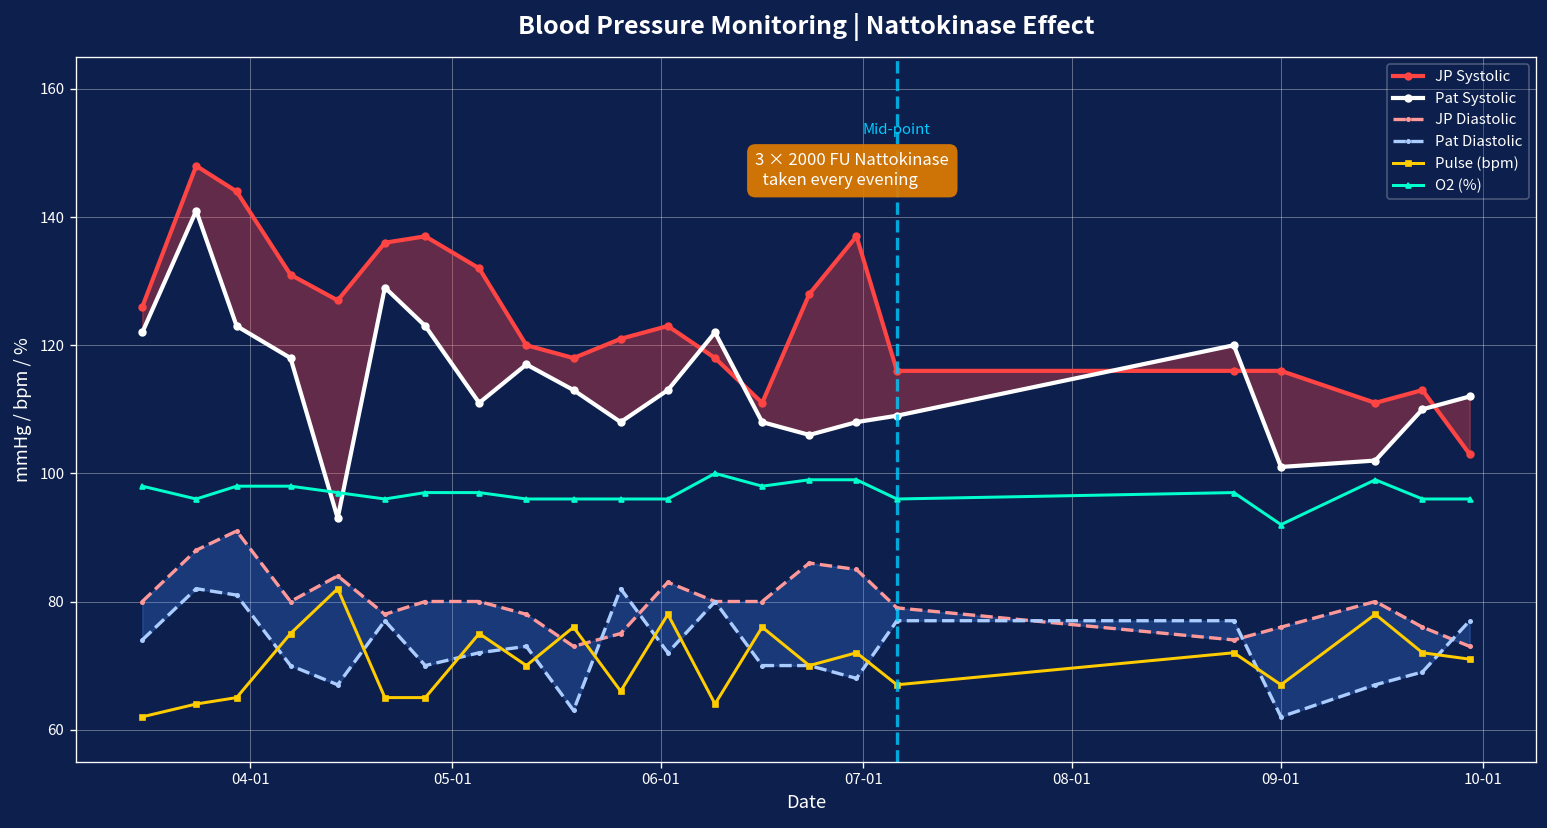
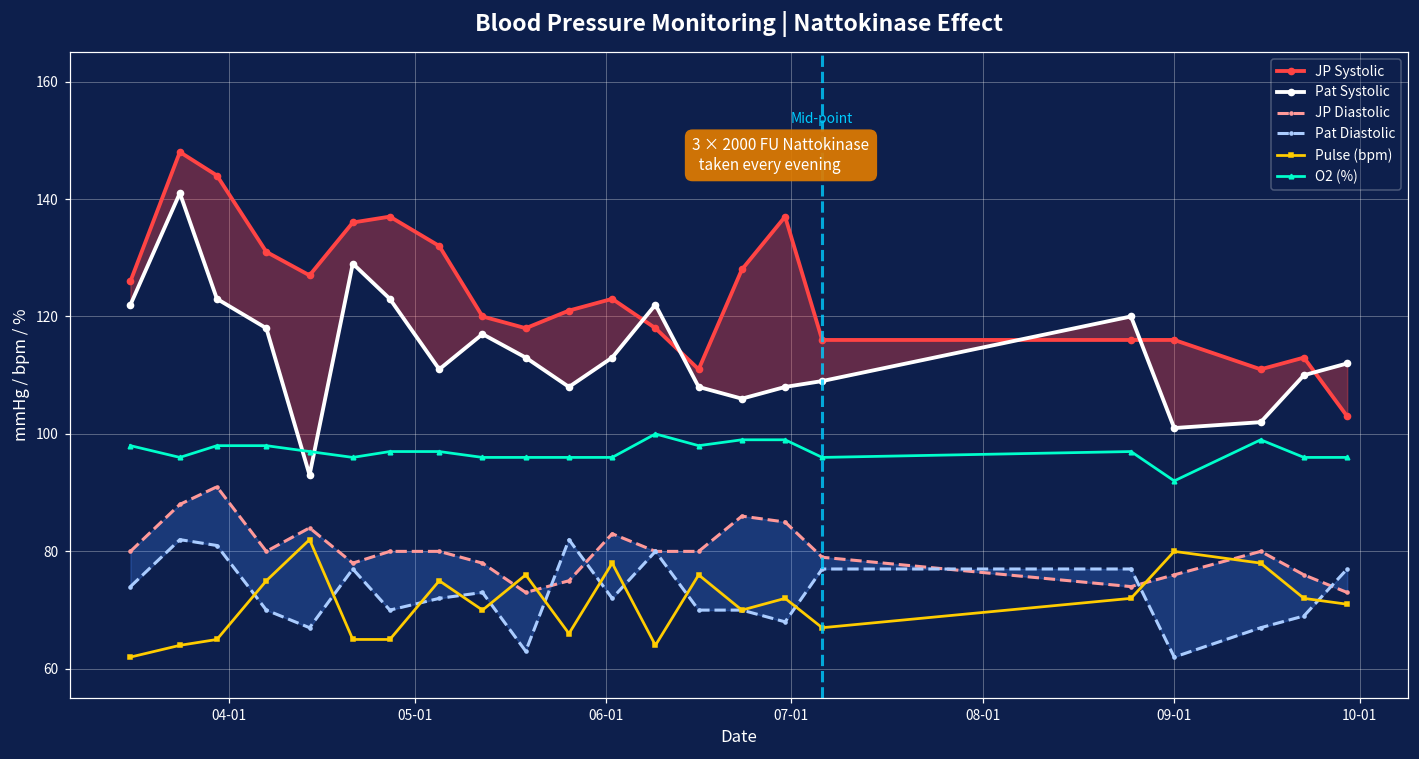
  {
    "Pat Systolic": {
      "09-01": 101
    },
    "Pat Diastolic": {
      "09-01": 62
    },
    "Pulse (bpm)": {
-     "09-01": 67
+     "09-01": 80
    },
    "O2 (%)": {
      "09-01": 92
    }
  }
